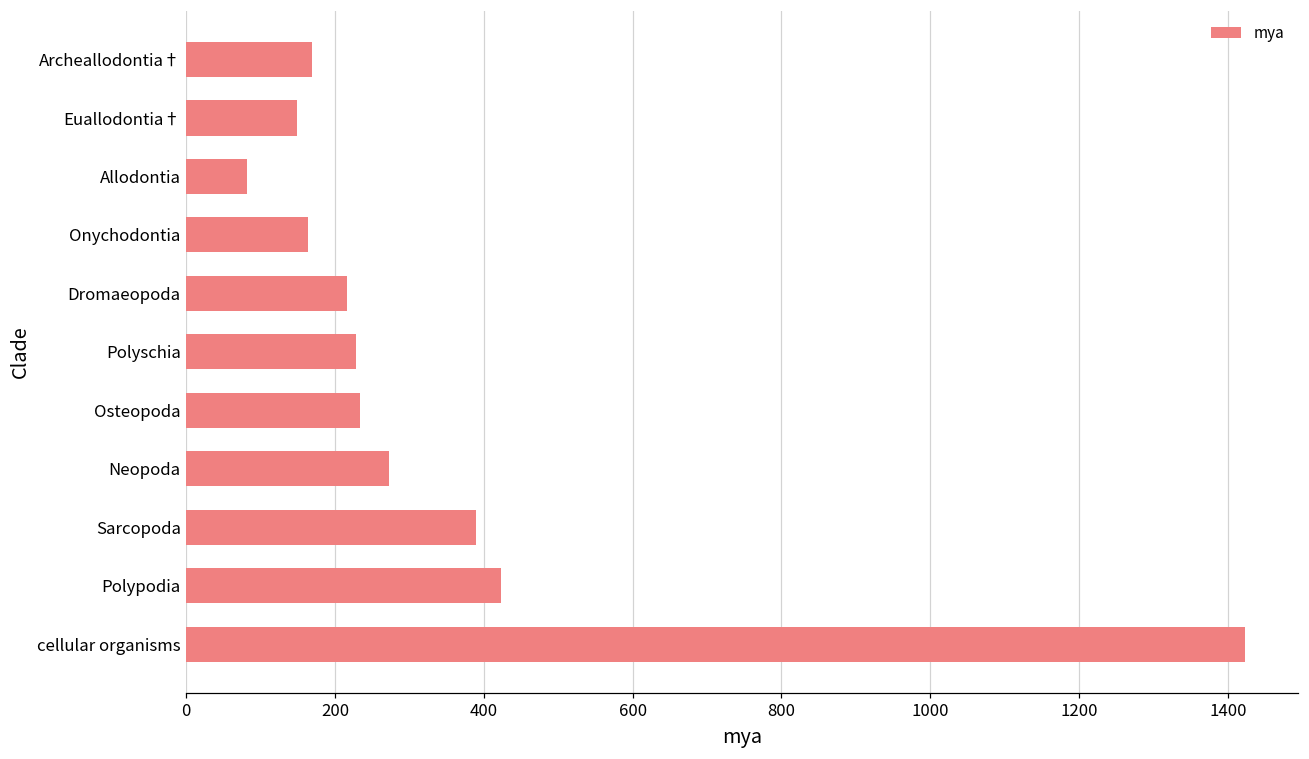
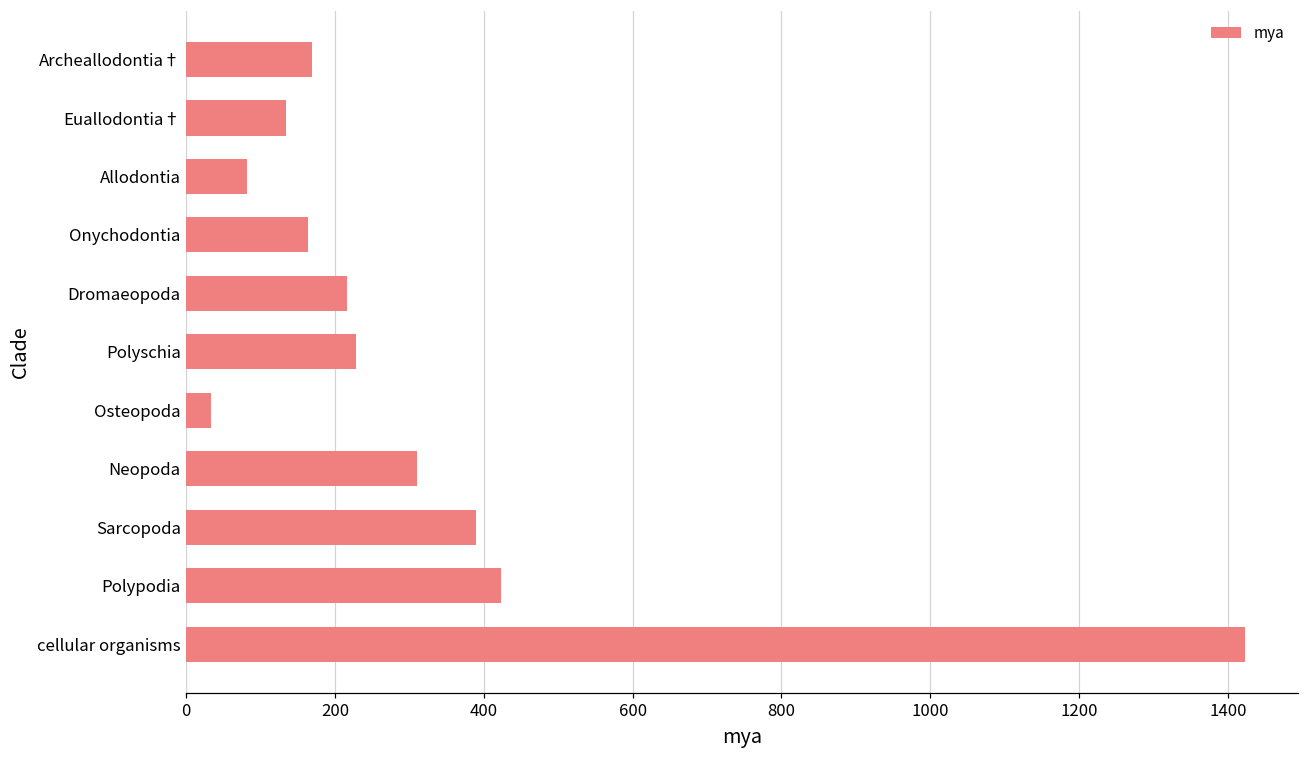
  {
    "Archeallodontia†": 170,
-   "Euallodontia†": 150,
+   "Euallodontia†": 130,
    "Allodontia": 80,
    "Onychodontia": 160,
    "Dromaeopoda": 220,
    "Polyschia": 230,
-   "Osteopoda": 230,
-   "Neopoda": 270,
+   "Osteopoda": 30,
+   "Neopoda": 310,
    "Sarcopoda": 390,
    "Polypodia": 420,
    "cellular organisms": 1420
  }
